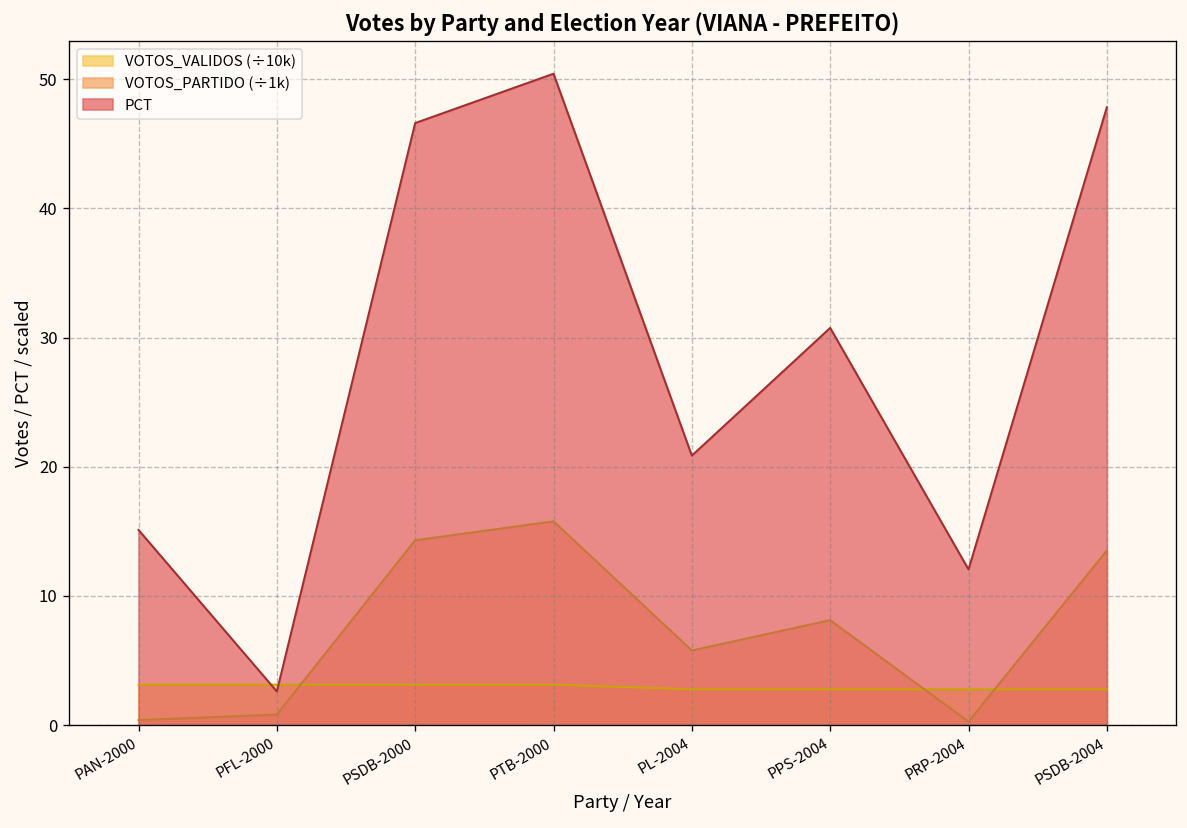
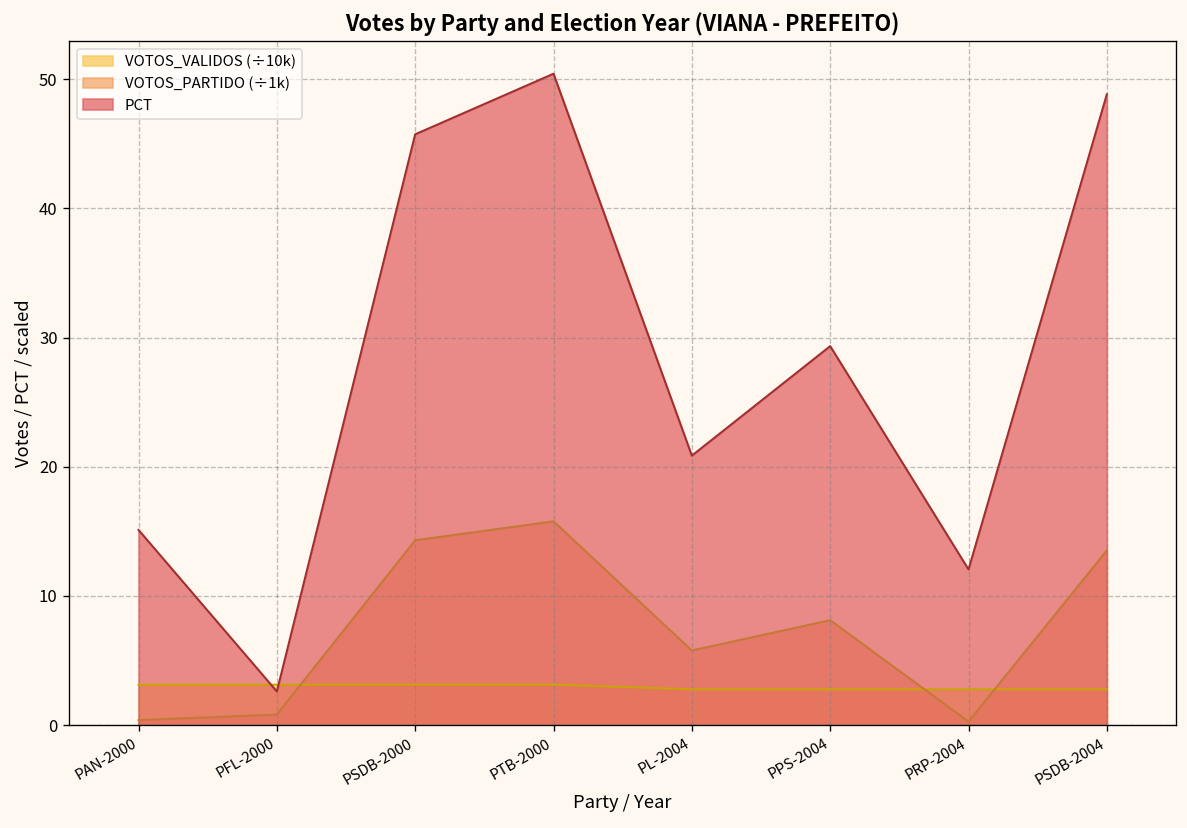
  {
    "PCT": {
      "PAN-2000": 15.1,
      "PFL-2000": 2.6,
-     "PSDB-2000": 46.6,
+     "PSDB-2000": 45.7,
      "PTB-2000": 50.4,
      "PL-2004": 20.9,
-     "PPS-2004": 30.8,
+     "PPS-2004": 29.3,
      "PRP-2004": 12.1,
-     "PSDB-2004": 47.8
+     "PSDB-2004": 48.8
    }
  }
